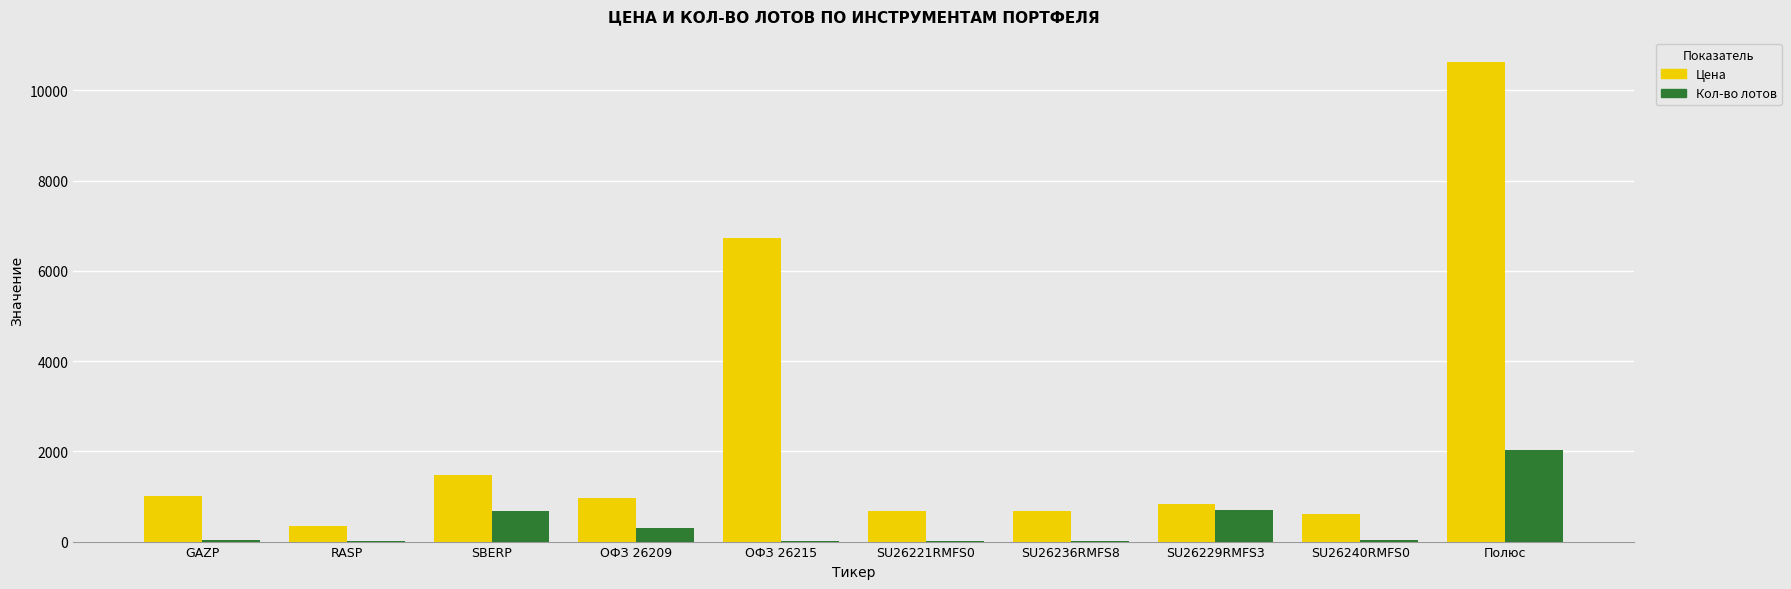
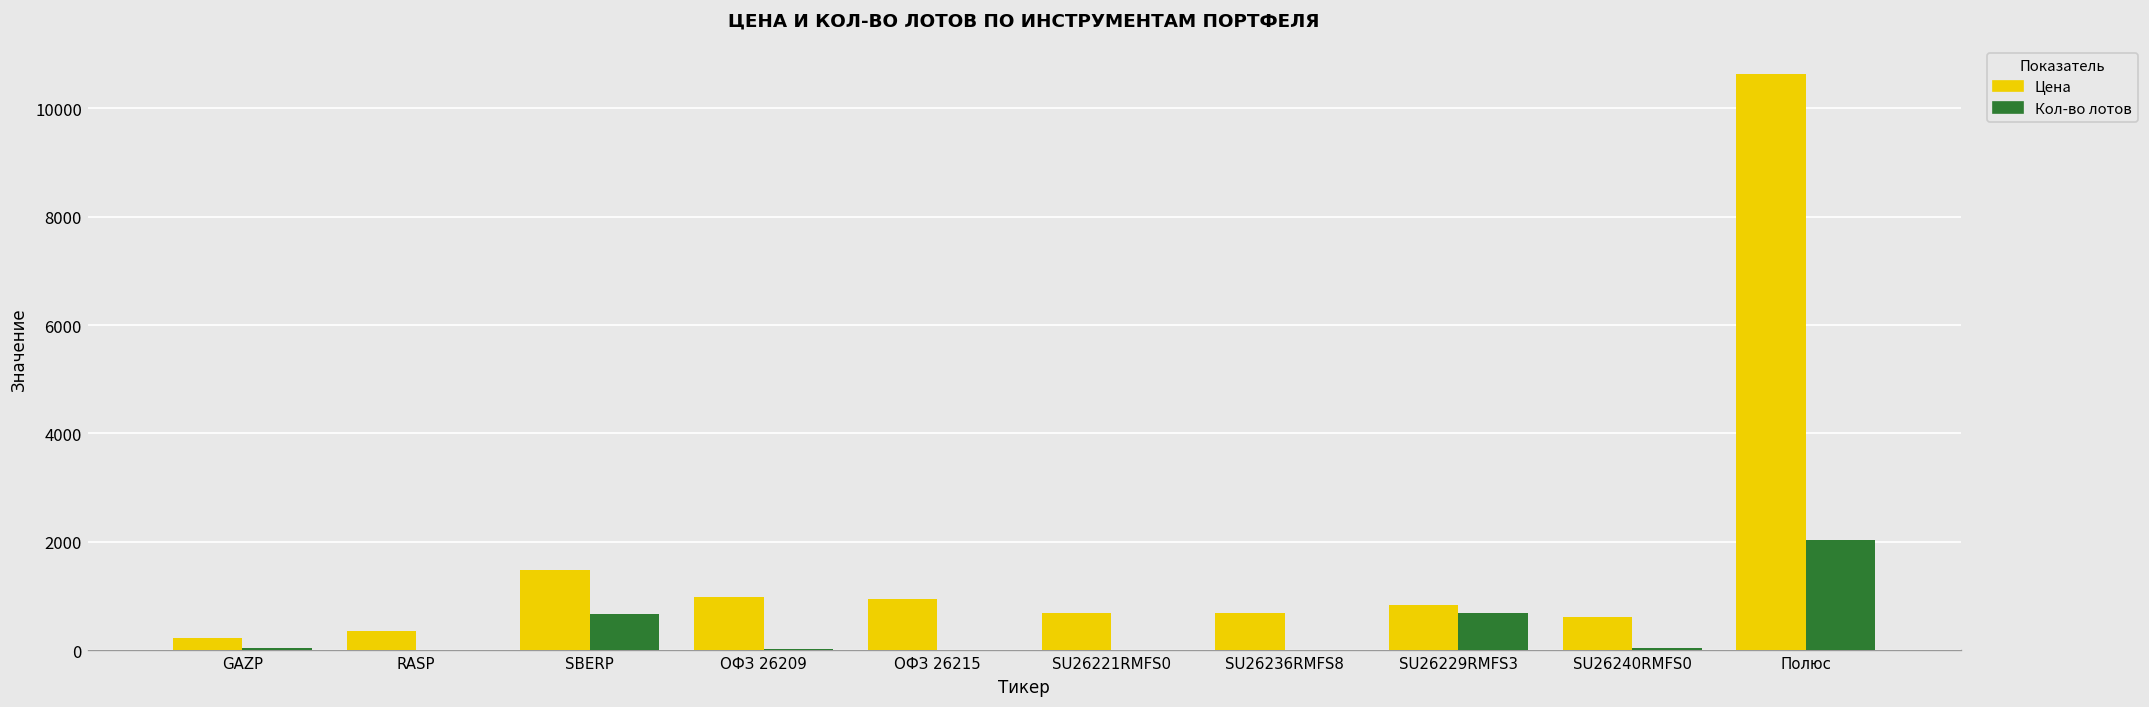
  {
    "Цена": {
-     "GAZP": 1000,
+     "GAZP": 200,
      "RASP": 300,
      "SBERP": 1500,
      "ОФЗ 26209": 1000,
-     "ОФЗ 26215": 6700,
+     "ОФЗ 26215": 900,
      "SU26221RMFS0": 700,
      "SU26236RMFS8": 700,
      "SU26229RMFS3": 800,
      "SU26240RMFS0": 600,
      "Полюс": 10600
    },
    "Кол-во лотов": {
      "SBERP": 700,
-     "ОФЗ 26209": 300,
+     "ОФЗ 26209": 0,
      "SU26229RMFS3": 700,
      "Полюс": 2000
    }
  }
